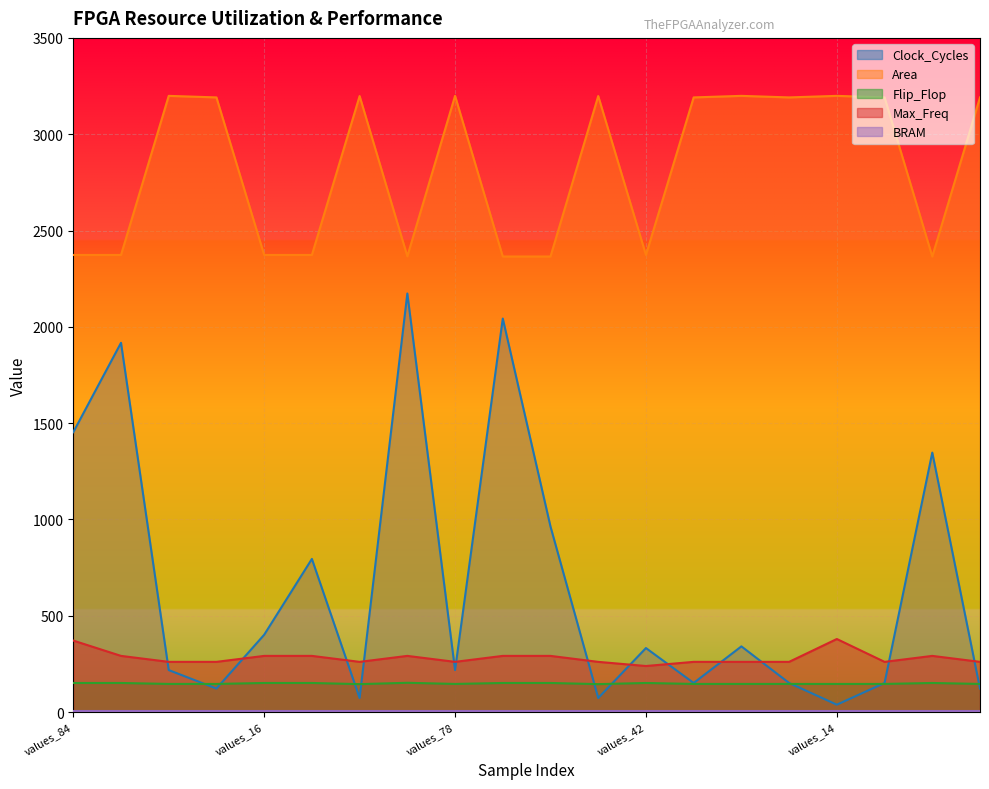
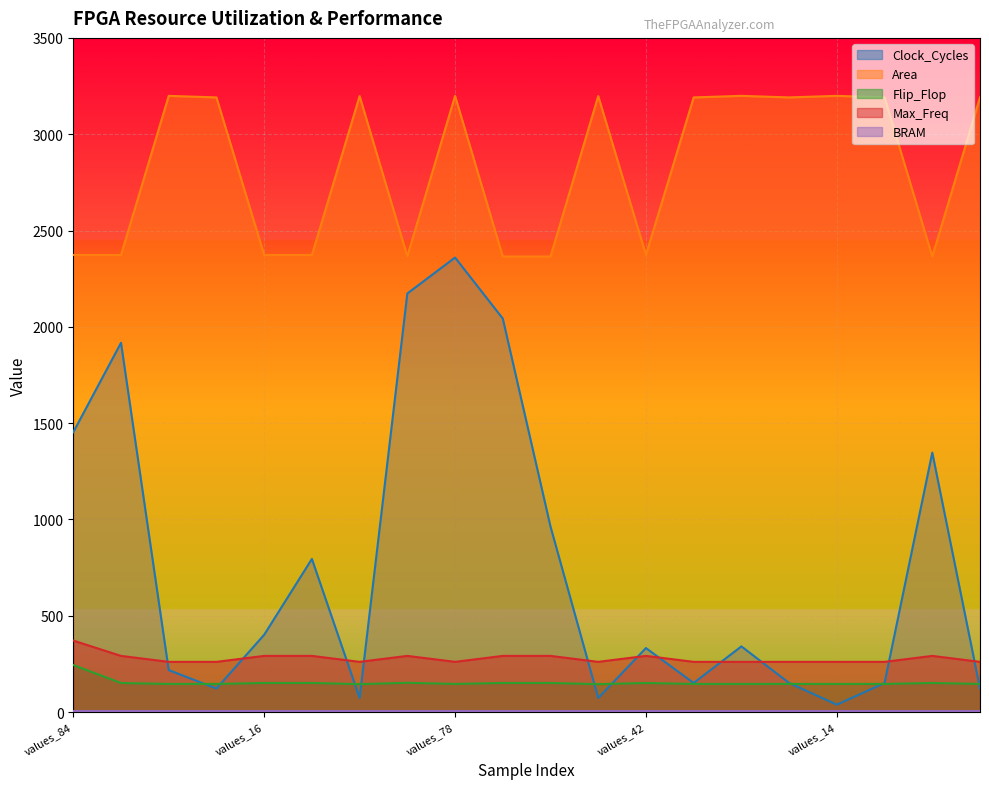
  {
    "Clock_Cycles": {
      "values_84": 1450,
      "values_16": 400,
-     "values_78": 220,
+     "values_78": 2360,
      "values_42": 330,
      "values_14": 40
    },
    "Area": {
      "values_84": 2370,
      "values_16": 2370,
      "values_78": 3200,
      "values_42": 2370,
      "values_14": 3200
    },
    "Flip_Flop": {
-     "values_84": 150,
+     "values_84": 240,
      "values_16": 150,
      "values_78": 150,
      "values_42": 150,
      "values_14": 150
    },
    "Max_Freq": {
      "values_84": 370,
      "values_16": 290,
      "values_78": 260,
-     "values_42": 240,
-     "values_14": 380
+     "values_42": 290,
+     "values_14": 260
    },
    "BRAM": {
      "values_84": 10,
      "values_16": 10,
      "values_78": 10,
      "values_42": 10,
      "values_14": 10
    }
  }
